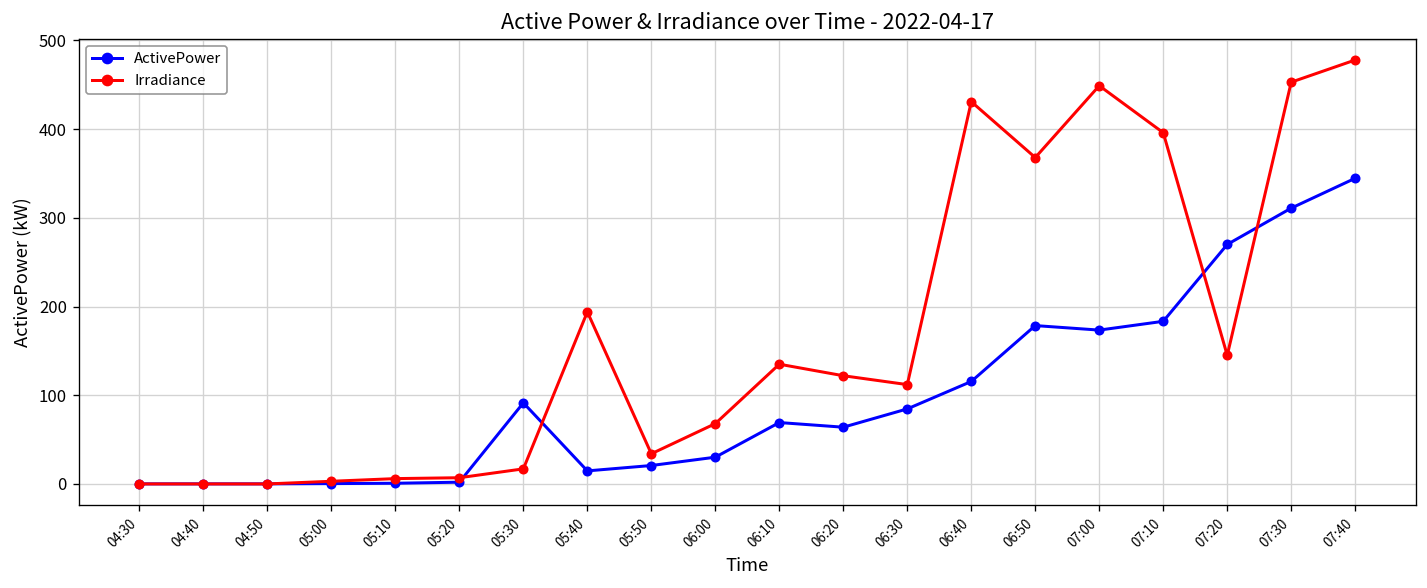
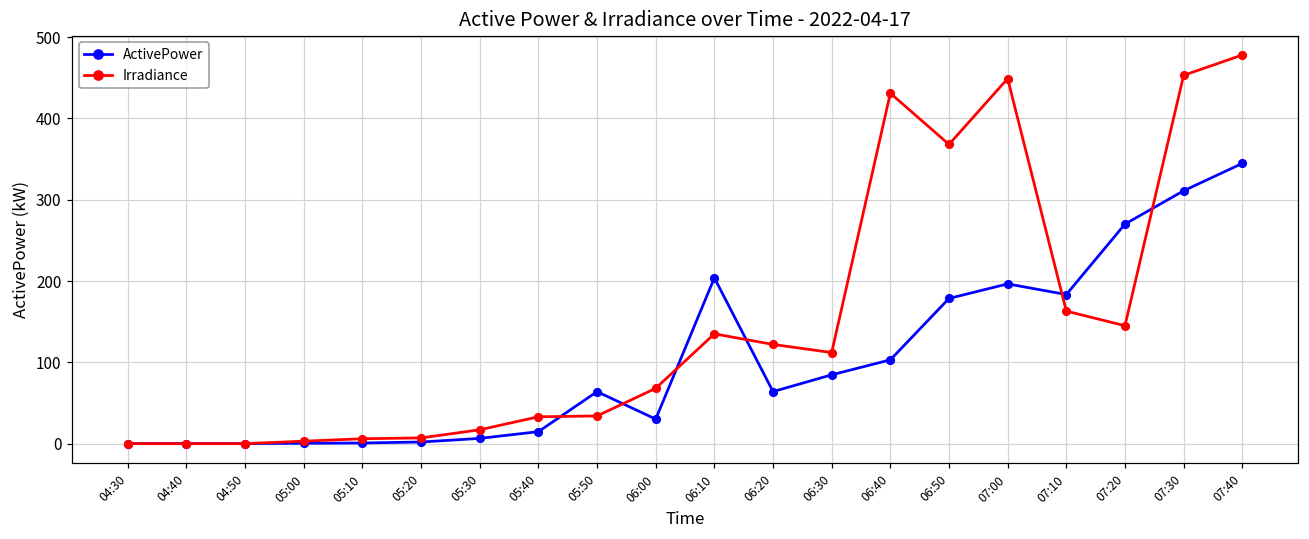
  {
    "ActivePower": {
      "05:10": 0,
      "05:20": 0,
-     "05:30": 90,
+     "05:30": 10,
      "05:40": 10,
-     "05:50": 20,
+     "05:50": 60,
      "06:00": 30,
-     "06:10": 70,
+     "06:10": 200,
      "06:20": 60,
      "06:30": 80,
-     "06:40": 120,
+     "06:40": 100,
      "06:50": 180,
-     "07:00": 170,
+     "07:00": 200,
      "07:10": 180,
      "07:20": 270,
      "07:30": 310,
      "07:40": 340
    },
    "Irradiance": {
      "05:10": 10,
      "05:20": 10,
      "05:30": 20,
-     "05:40": 190,
+     "05:40": 30,
      "05:50": 30,
      "06:00": 70,
      "06:10": 140,
      "06:20": 120,
      "06:30": 110,
      "06:40": 430,
      "06:50": 370,
      "07:00": 450,
-     "07:10": 400,
+     "07:10": 160,
      "07:20": 150,
      "07:30": 450,
      "07:40": 480
    }
  }
